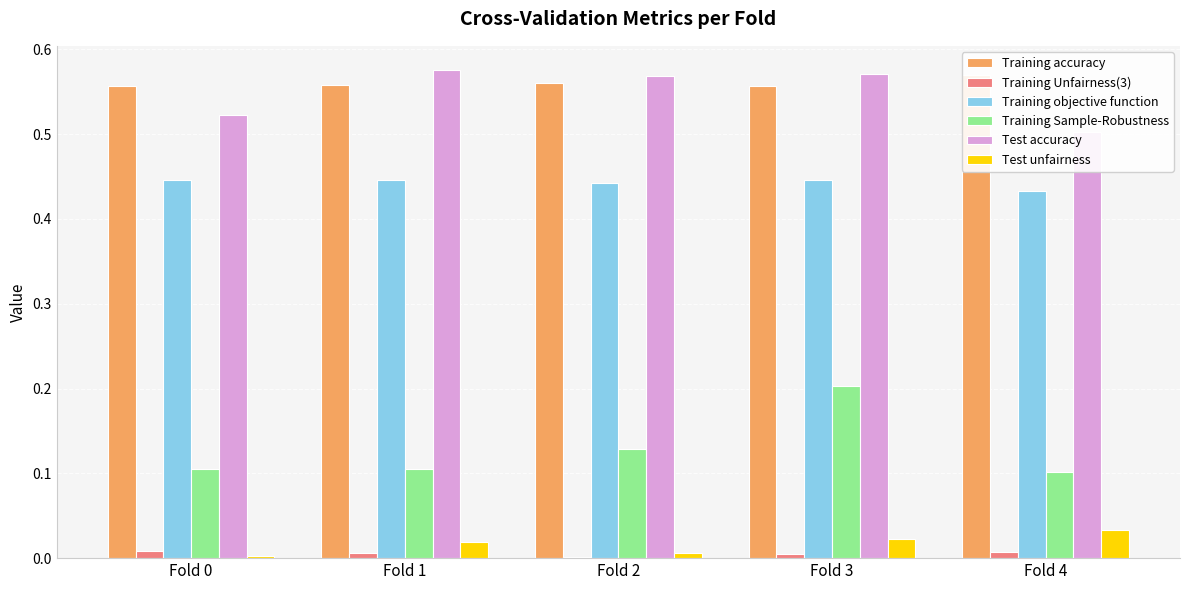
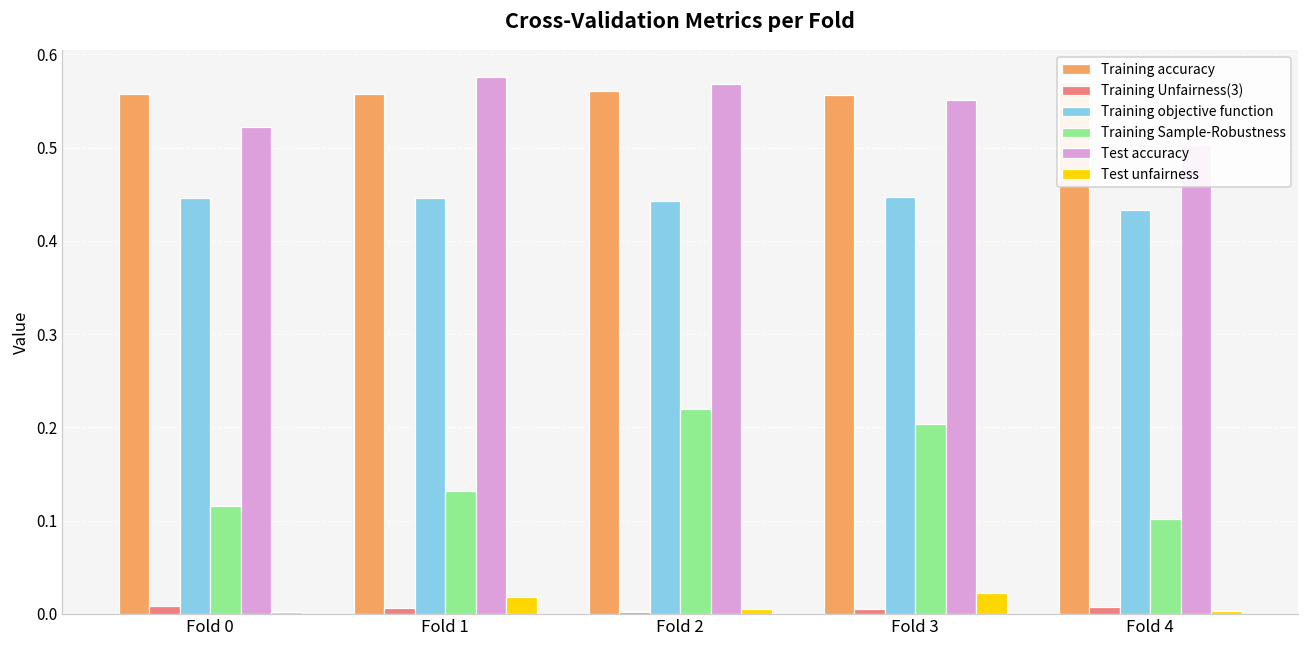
  {
    "Training objective function": {
      "Fold 0": 0.45,
      "Fold 1": 0.45,
      "Fold 2": 0.44,
      "Fold 3": 0.45,
      "Fold 4": 0.43
    },
    "Training Sample-Robustness": {
-     "Fold 0": 0.11,
-     "Fold 1": 0.10,
-     "Fold 2": 0.13,
+     "Fold 0": 0.12,
+     "Fold 1": 0.13,
+     "Fold 2": 0.22,
      "Fold 3": 0.20,
      "Fold 4": 0.10
    },
    "Test accuracy": {
      "Fold 0": 0.52,
      "Fold 1": 0.58,
      "Fold 2": 0.57,
-     "Fold 3": 0.57
+     "Fold 3": 0.55
    },
    "Test unfairness": {
      "Fold 1": 0.02,
      "Fold 2": 0.01,
      "Fold 3": 0.02,
-     "Fold 4": 0.03
+     "Fold 4": 0.00
    }
  }
